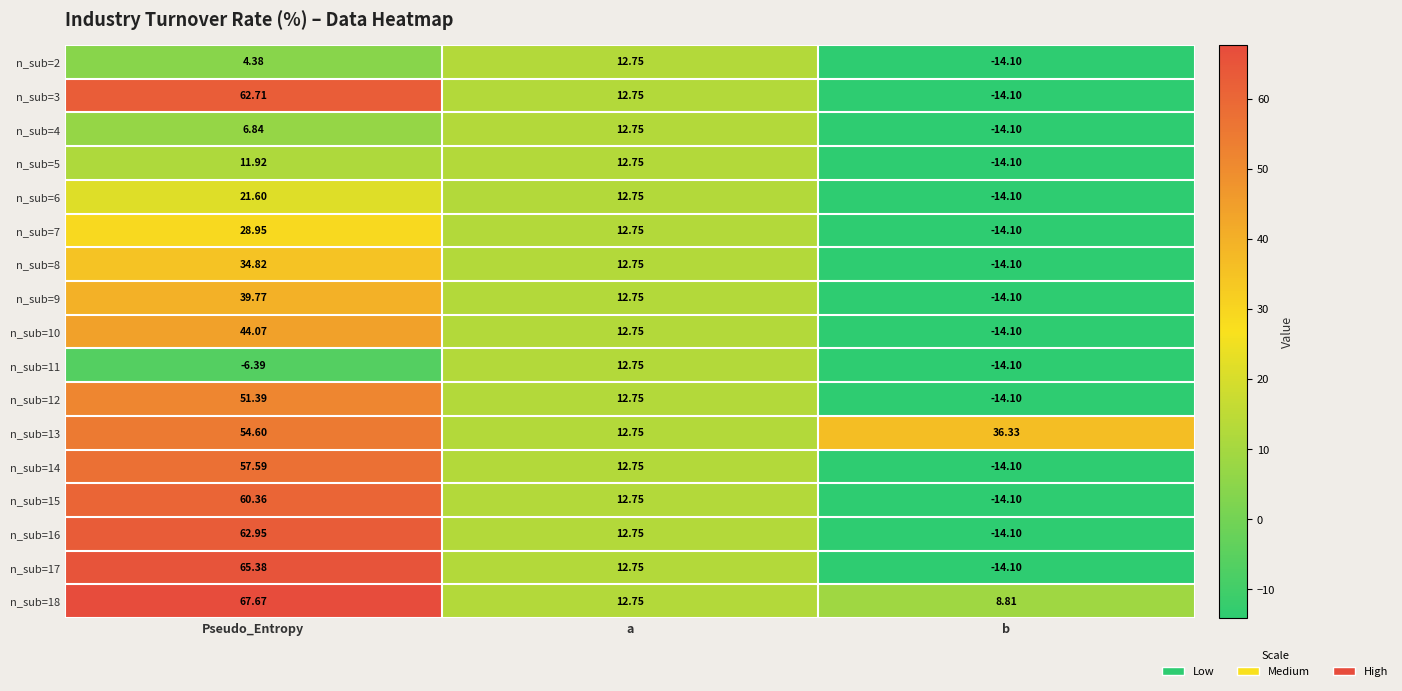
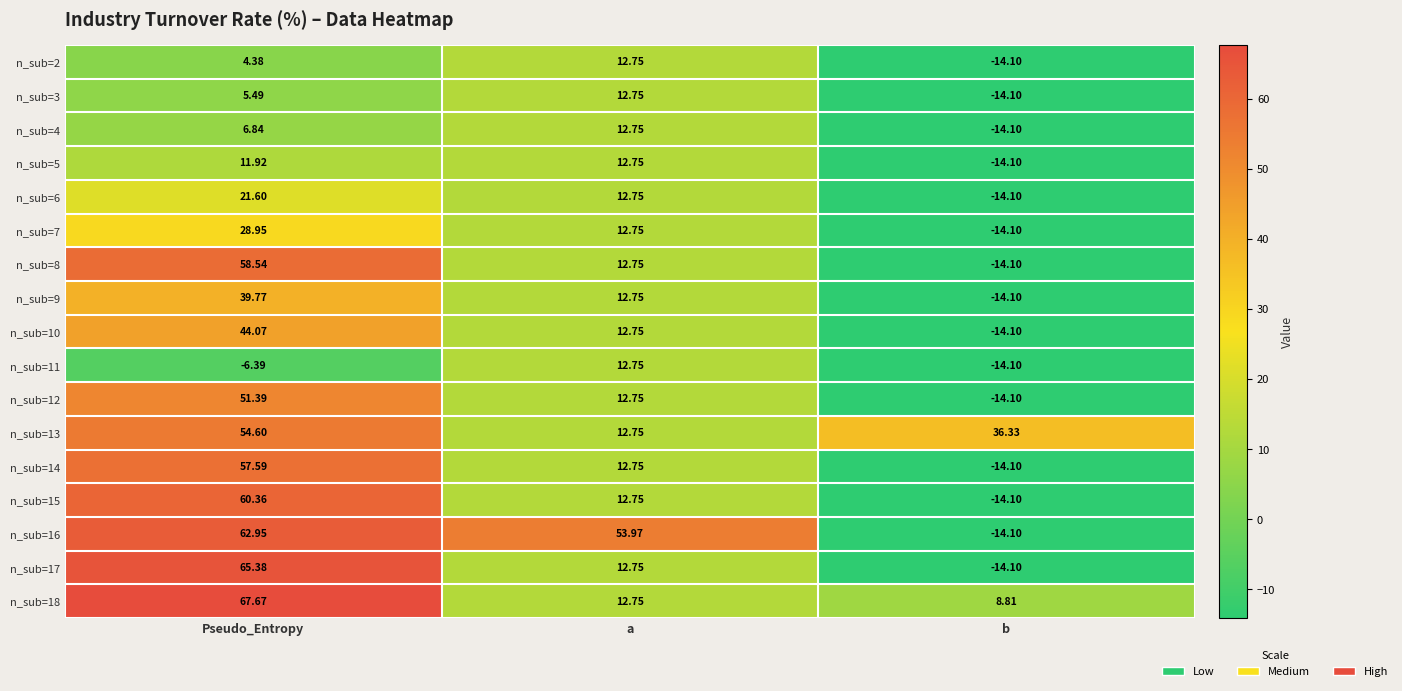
  {
    "n_sub=2": {
      "Pseudo_Entropy": 4.38,
      "a": 12.75,
      "b": -14.10
    },
    "n_sub=3": {
-     "Pseudo_Entropy": 62.71,
+     "Pseudo_Entropy": 5.49,
      "a": 12.75,
      "b": -14.10
    },
    "n_sub=4": {
      "Pseudo_Entropy": 6.84,
      "a": 12.75,
      "b": -14.10
    },
    "n_sub=5": {
      "Pseudo_Entropy": 11.92,
      "a": 12.75,
      "b": -14.10
    },
    "n_sub=6": {
      "Pseudo_Entropy": 21.60,
      "a": 12.75,
      "b": -14.10
    },
    "n_sub=7": {
      "Pseudo_Entropy": 28.95,
      "a": 12.75,
      "b": -14.10
    },
    "n_sub=8": {
-     "Pseudo_Entropy": 34.82,
+     "Pseudo_Entropy": 58.54,
      "a": 12.75,
      "b": -14.10
    },
    "n_sub=9": {
      "Pseudo_Entropy": 39.77,
      "a": 12.75,
      "b": -14.10
    },
    "n_sub=10": {
      "Pseudo_Entropy": 44.07,
      "a": 12.75,
      "b": -14.10
    },
    "n_sub=11": {
      "Pseudo_Entropy": -6.39,
      "a": 12.75,
      "b": -14.10
    },
    "n_sub=12": {
      "Pseudo_Entropy": 51.39,
      "a": 12.75,
      "b": -14.10
    },
    "n_sub=13": {
      "Pseudo_Entropy": 54.60,
      "a": 12.75,
      "b": 36.33
    },
    "n_sub=14": {
      "Pseudo_Entropy": 57.59,
      "a": 12.75,
      "b": -14.10
    },
    "n_sub=15": {
      "Pseudo_Entropy": 60.36,
      "a": 12.75,
      "b": -14.10
    },
    "n_sub=16": {
      "Pseudo_Entropy": 62.95,
-     "a": 12.75,
+     "a": 53.97,
      "b": -14.10
    },
    "n_sub=17": {
      "Pseudo_Entropy": 65.38,
      "a": 12.75,
      "b": -14.10
    },
    "n_sub=18": {
      "Pseudo_Entropy": 67.67,
      "a": 12.75,
      "b": 8.81
    }
  }
